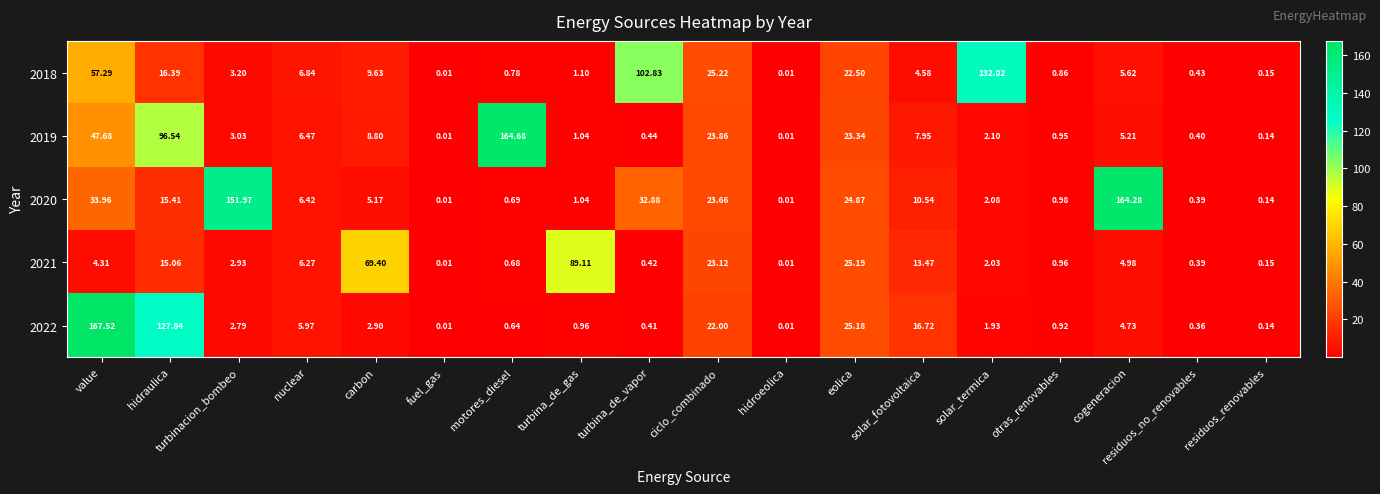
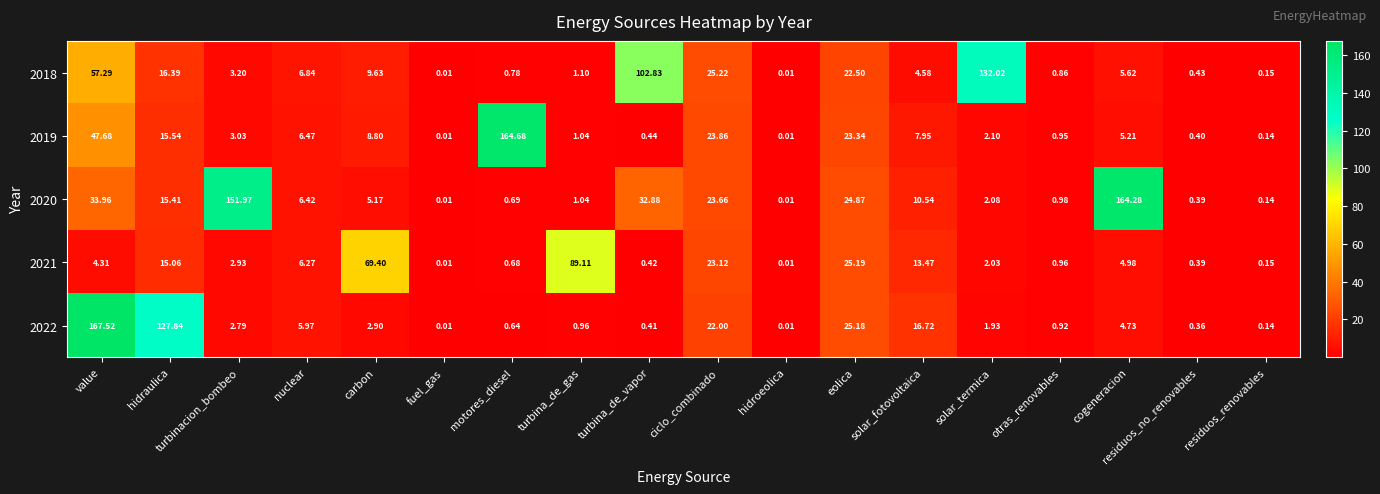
  {
    "2018": {
      "value": 57.29,
      "hidraulica": 16.39,
      "turbinacion_bombeo": 3.20,
      "nuclear": 6.84,
      "carbon": 9.63,
      "fuel_gas": 0.01,
      "motores_diesel": 0.78,
      "turbina_de_gas": 1.10,
      "turbina_de_vapor": 102.83,
      "ciclo_combinado": 25.22,
      "hidroeolica": 0.01,
      "eolica": 22.50,
      "solar_fotovoltaica": 4.58,
      "solar_termica": 132.02,
      "otras_renovables": 0.86,
      "cogeneracion": 5.62,
      "residuos_no_renovables": 0.43,
      "residuos_renovables": 0.15
    },
    "2019": {
      "value": 47.68,
-     "hidraulica": 96.54,
+     "hidraulica": 15.54,
      "turbinacion_bombeo": 3.03,
      "nuclear": 6.47,
      "carbon": 8.80,
      "fuel_gas": 0.01,
      "motores_diesel": 164.68,
      "turbina_de_gas": 1.04,
      "turbina_de_vapor": 0.44,
      "ciclo_combinado": 23.86,
      "hidroeolica": 0.01,
      "eolica": 23.34,
      "solar_fotovoltaica": 7.95,
      "solar_termica": 2.10,
      "otras_renovables": 0.95,
      "cogeneracion": 5.21,
      "residuos_no_renovables": 0.40,
      "residuos_renovables": 0.14
    },
    "2020": {
      "value": 33.96,
      "hidraulica": 15.41,
      "turbinacion_bombeo": 151.97,
      "nuclear": 6.42,
      "carbon": 5.17,
      "fuel_gas": 0.01,
      "motores_diesel": 0.69,
      "turbina_de_gas": 1.04,
      "turbina_de_vapor": 32.88,
      "ciclo_combinado": 23.66,
      "hidroeolica": 0.01,
      "eolica": 24.87,
      "solar_fotovoltaica": 10.54,
      "solar_termica": 2.08,
      "otras_renovables": 0.98,
      "cogeneracion": 164.28,
      "residuos_no_renovables": 0.39,
      "residuos_renovables": 0.14
    },
    "2021": {
      "value": 4.31,
      "hidraulica": 15.06,
      "turbinacion_bombeo": 2.93,
      "nuclear": 6.27,
      "carbon": 69.40,
      "fuel_gas": 0.01,
      "motores_diesel": 0.68,
      "turbina_de_gas": 89.11,
      "turbina_de_vapor": 0.42,
      "ciclo_combinado": 23.12,
      "hidroeolica": 0.01,
      "eolica": 25.19,
      "solar_fotovoltaica": 13.47,
      "solar_termica": 2.03,
      "otras_renovables": 0.96,
      "cogeneracion": 4.98,
      "residuos_no_renovables": 0.39,
      "residuos_renovables": 0.15
    },
    "2022": {
      "value": 167.52,
      "hidraulica": 127.84,
      "turbinacion_bombeo": 2.79,
      "nuclear": 5.97,
      "carbon": 2.90,
      "fuel_gas": 0.01,
      "motores_diesel": 0.64,
      "turbina_de_gas": 0.96,
      "turbina_de_vapor": 0.41,
      "ciclo_combinado": 22.00,
      "hidroeolica": 0.01,
      "eolica": 25.18,
      "solar_fotovoltaica": 16.72,
      "solar_termica": 1.93,
      "otras_renovables": 0.92,
      "cogeneracion": 4.73,
      "residuos_no_renovables": 0.36,
      "residuos_renovables": 0.14
    }
  }
